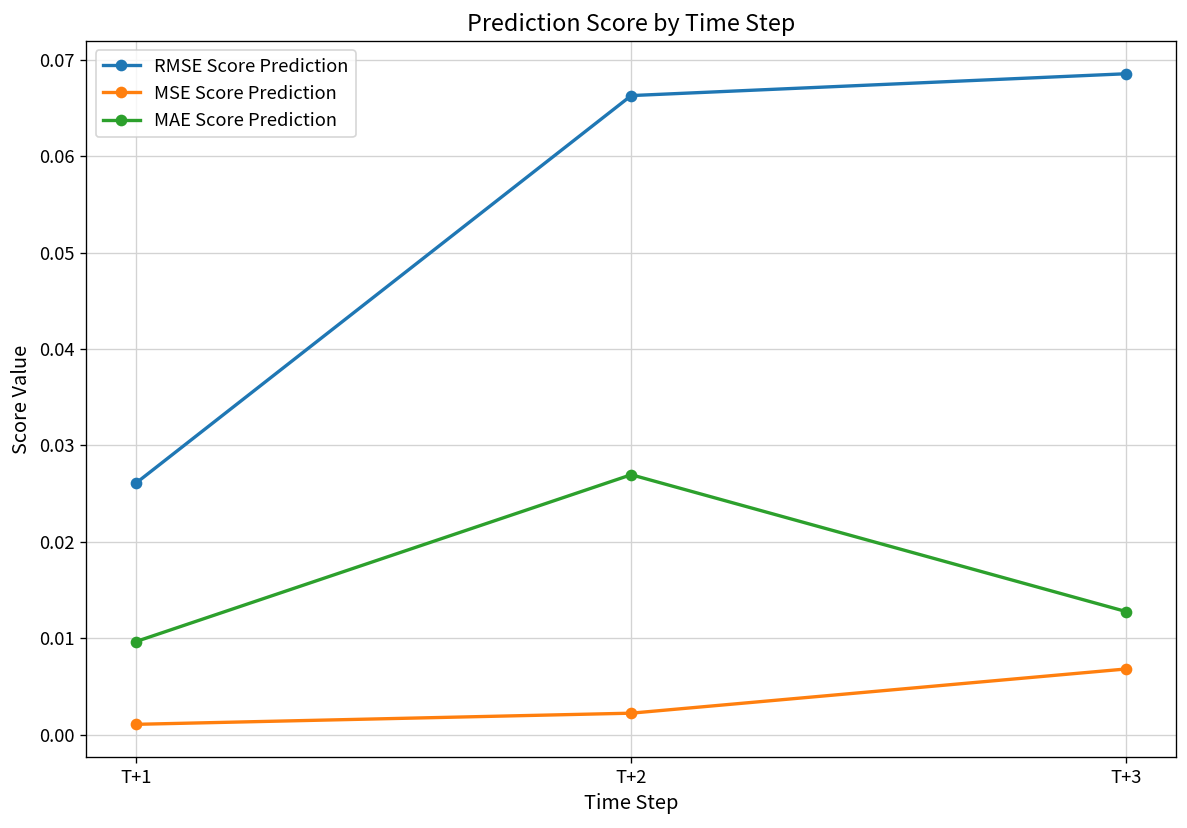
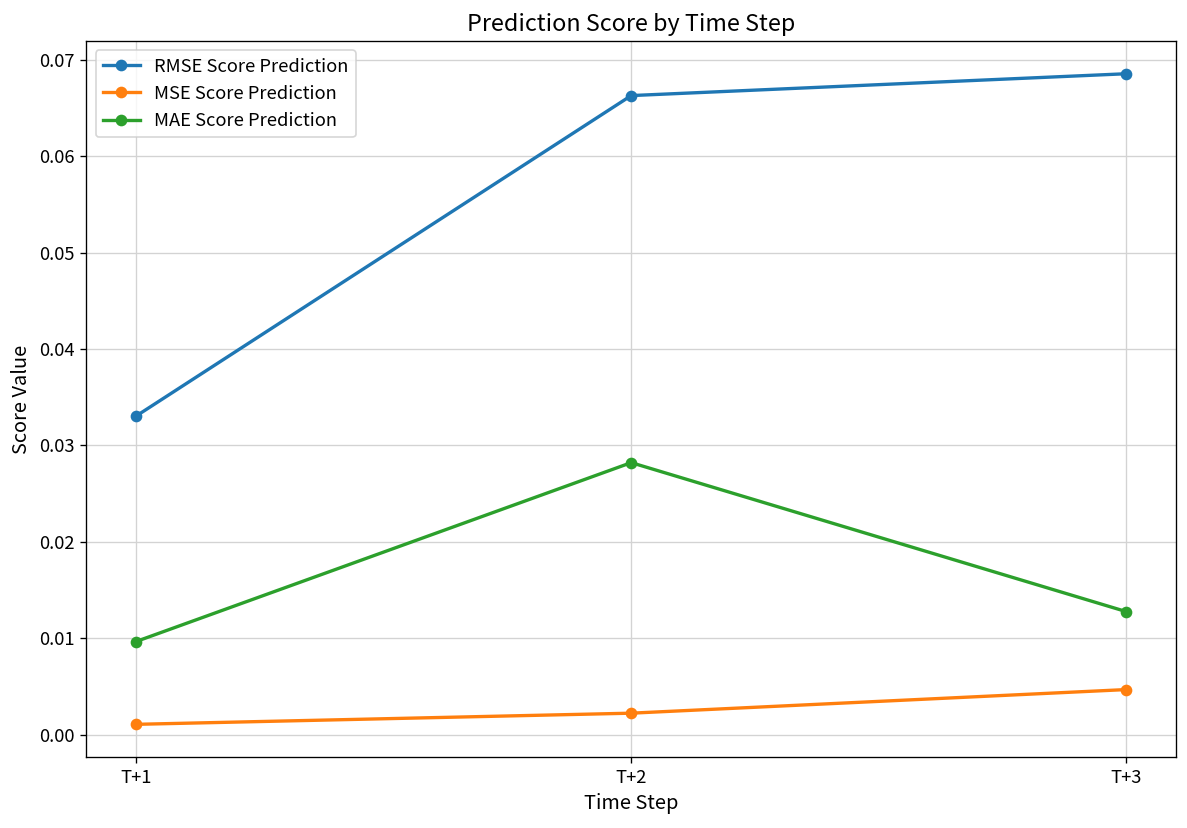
  {
    "RMSE Score Prediction": {
-     "T+1": 0.026,
+     "T+1": 0.033,
      "T+2": 0.066,
      "T+3": 0.069
    },
    "MSE Score Prediction": {
      "T+1": 0.001,
      "T+2": 0.002,
-     "T+3": 0.007
+     "T+3": 0.005
    },
    "MAE Score Prediction": {
      "T+1": 0.010,
-     "T+2": 0.027,
+     "T+2": 0.028,
      "T+3": 0.013
    }
  }
